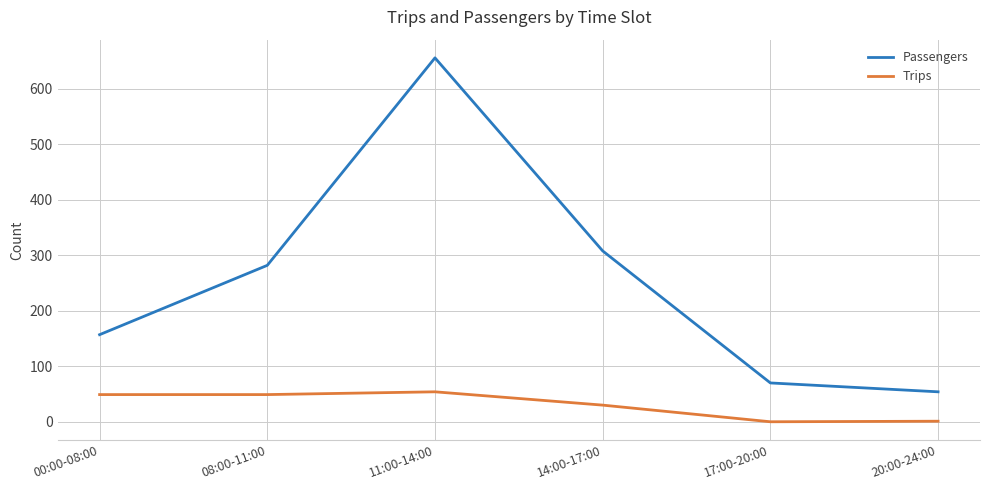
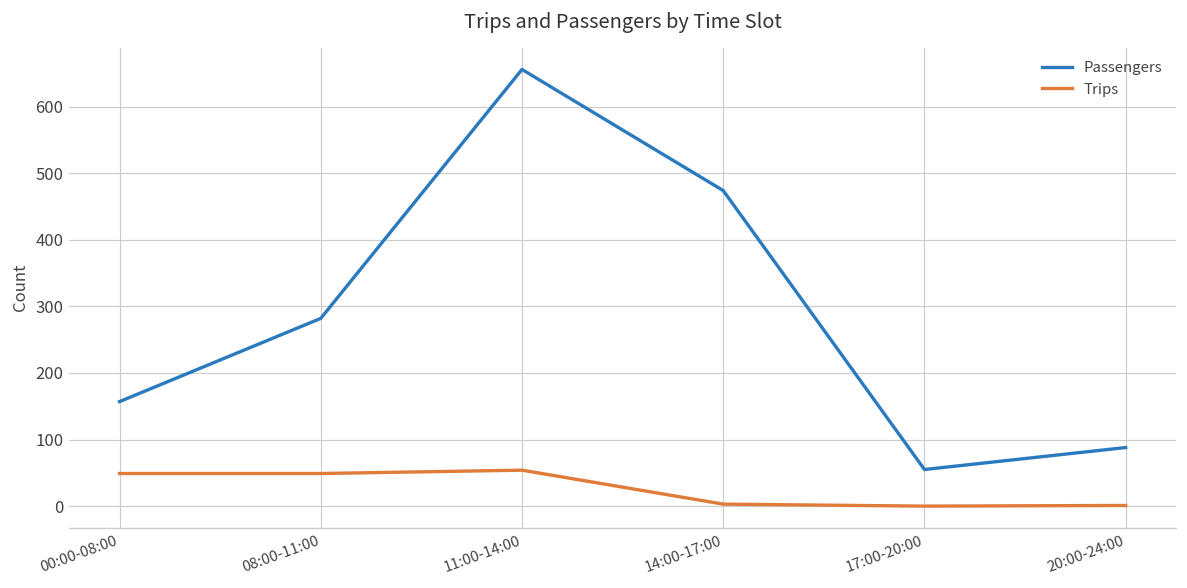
  {
    "Passengers": {
      "00:00-08:00": 160,
      "08:00-11:00": 280,
      "11:00-14:00": 660,
-     "14:00-17:00": 310,
-     "17:00-20:00": 70,
-     "20:00-24:00": 50
+     "14:00-17:00": 470,
+     "17:00-20:00": 60,
+     "20:00-24:00": 90
    },
    "Trips": {
      "00:00-08:00": 50,
      "08:00-11:00": 50,
      "11:00-14:00": 50,
-     "14:00-17:00": 30,
+     "14:00-17:00": 0,
      "17:00-20:00": 0,
      "20:00-24:00": 0
    }
  }
